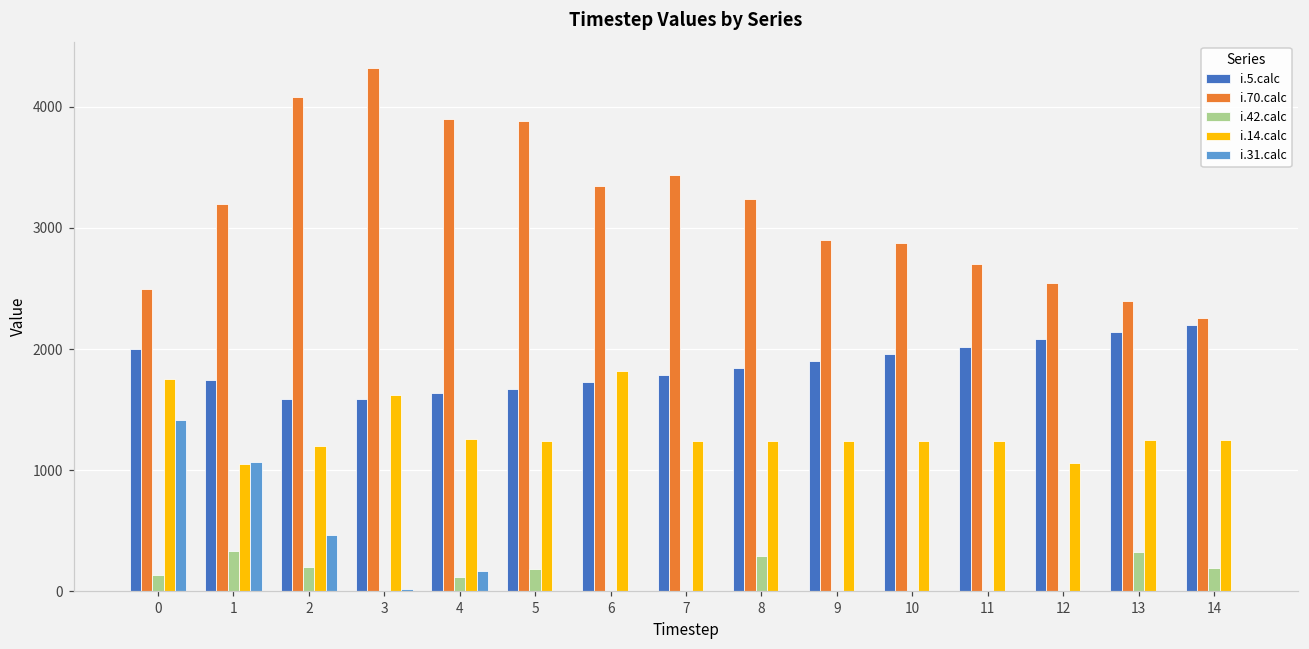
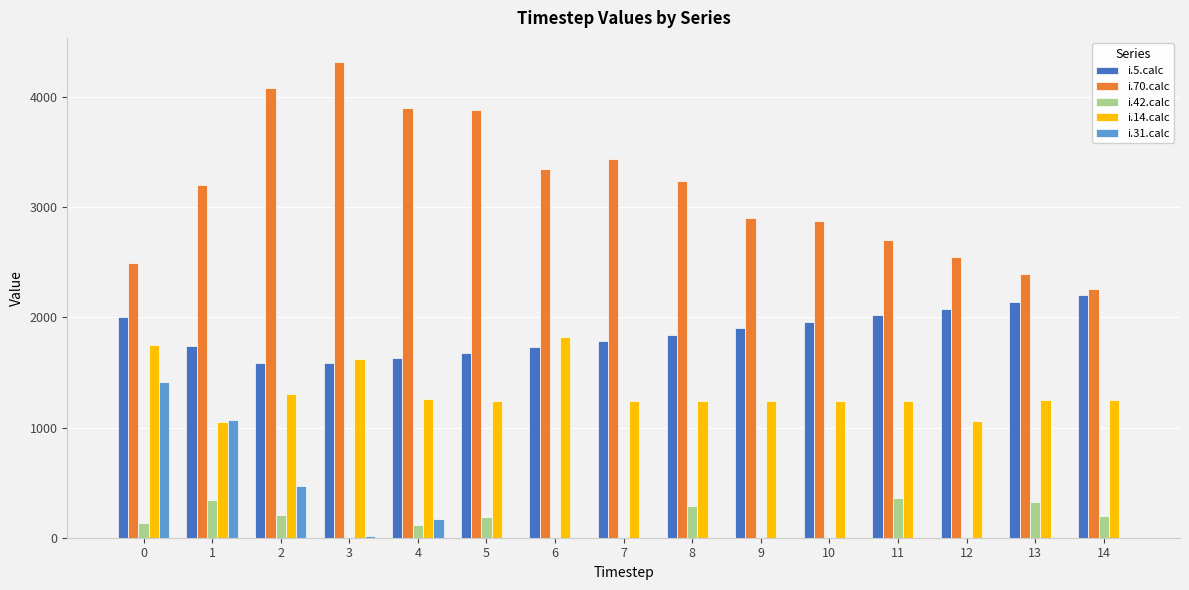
  {
    "i.70.calc": {
      "0": 2490,
      "1": 3200,
      "2": 4080,
      "3": 4320,
      "4": 3900,
      "5": 3880,
      "6": 3350,
      "7": 3440,
      "8": 3240,
      "9": 2900,
      "10": 2870,
      "11": 2700,
      "12": 2550,
      "13": 2400,
      "14": 2260
    },
    "i.42.calc": {
      "0": 130,
      "1": 340,
      "2": 200,
      "4": 120,
      "5": 190,
      "6": 0,
      "7": 0,
      "8": 290,
      "9": 0,
      "10": 0,
-     "11": 0,
+     "11": 360,
      "12": 0,
      "13": 330,
      "14": 200
    },
    "i.14.calc": {
      "0": 1750,
      "1": 1050,
-     "2": 1200,
+     "2": 1300,
      "3": 1620,
      "4": 1260,
      "5": 1240,
      "6": 1820,
      "7": 1240,
      "8": 1240,
      "9": 1250,
      "10": 1250,
      "11": 1250,
      "12": 1060,
      "13": 1250,
      "14": 1250
    }
  }
